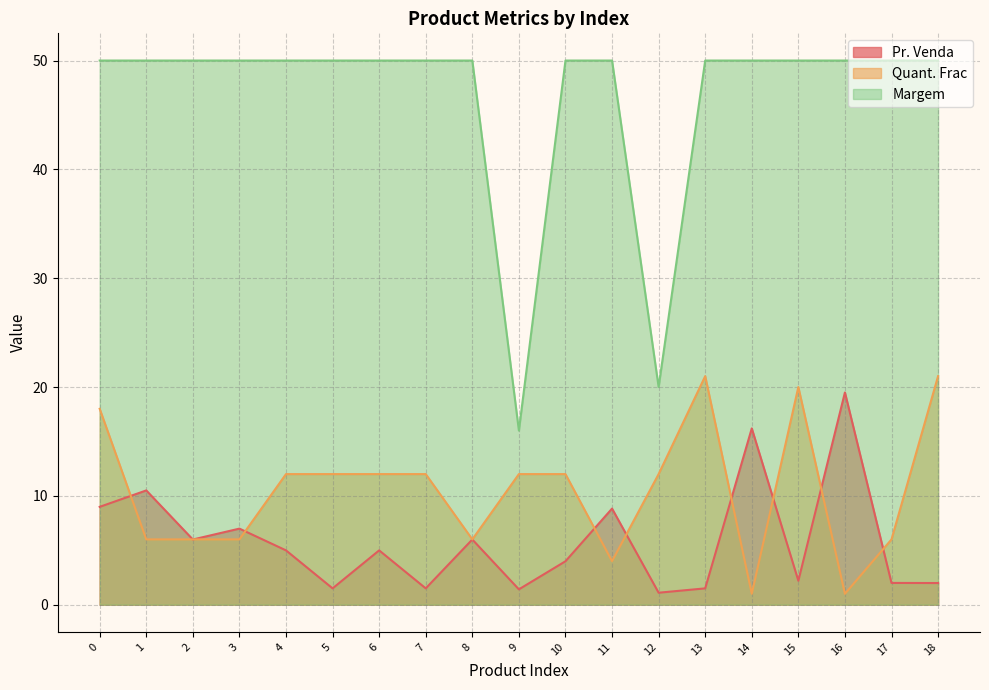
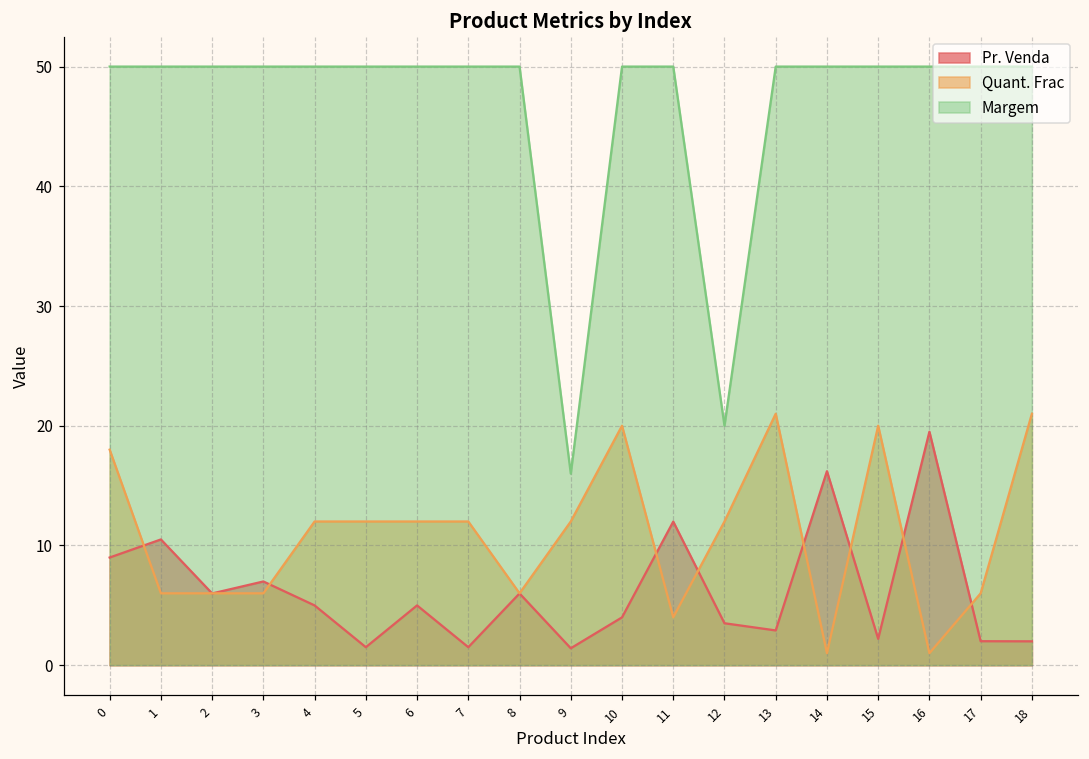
  {
    "Pr. Venda": {
      "0": 9.0,
      "1": 10.5,
      "3": 7.0,
      "4": 5.0,
      "5": 1.5,
      "6": 5.0,
      "7": 1.5,
      "9": 1.4,
      "10": 4.0,
-     "11": 8.8,
-     "12": 1.1,
-     "13": 1.5,
+     "11": 12.0,
+     "12": 3.5,
+     "13": 2.9,
      "14": 16.2,
      "15": 2.2,
      "16": 19.5,
      "17": 2.0,
      "18": 2.0
    },
    "Quant. Frac": {
      "0": 18,
      "1": 6,
      "3": 6,
      "4": 12,
      "5": 12,
      "6": 12,
      "7": 12,
      "9": 12,
-     "10": 12,
+     "10": 20,
      "11": 4,
      "12": 12,
      "13": 21,
      "14": 1,
      "15": 20,
      "16": 1,
      "17": 6,
      "18": 21
    },
    "Margem": {
      "0": 50.0,
      "1": 50.0,
      "2": 50.0,
      "3": 50.0,
      "4": 50.0,
      "5": 50.0,
      "6": 50.0,
      "7": 50.0,
      "8": 50.0,
      "9": 16.0,
      "10": 50.0,
      "11": 50.0,
      "12": 20.0,
      "13": 50.0,
      "14": 50.0,
      "15": 50.0,
      "16": 50.0
    }
  }
